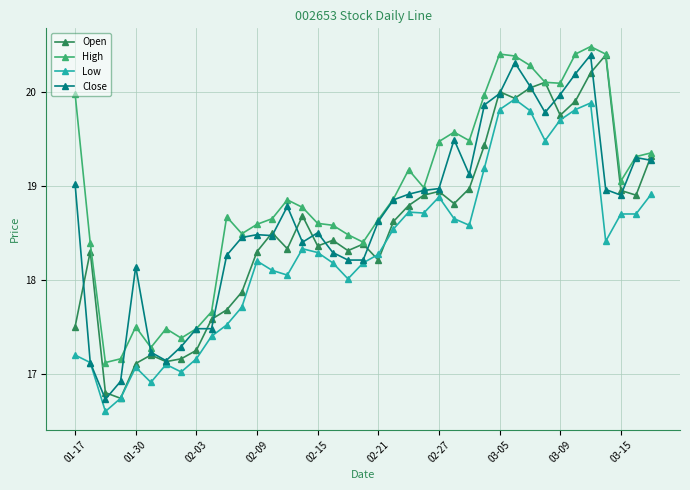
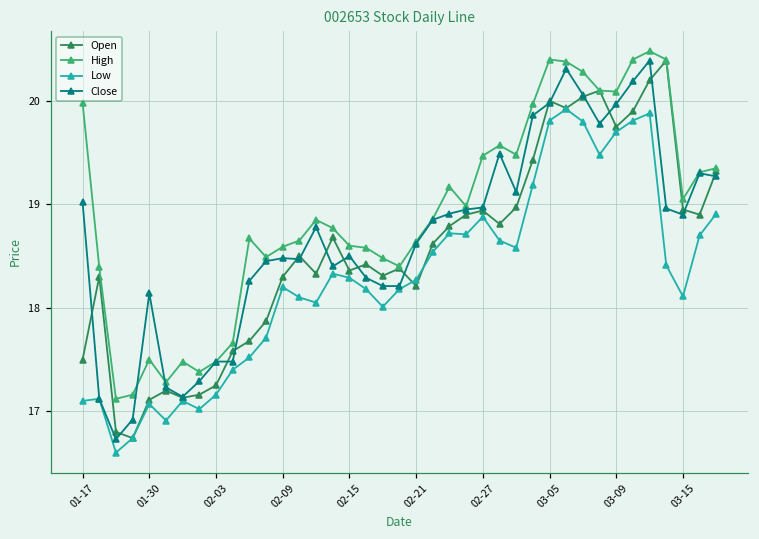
  {
    "Low": {
-     "01-17": 17.2,
+     "01-17": 17.1,
      "01-30": 17.1,
      "02-03": 17.2,
      "02-09": 18.2,
      "02-15": 18.3,
      "02-21": 18.3,
      "02-27": 18.9,
      "03-05": 19.8,
      "03-09": 19.7,
-     "03-15": 18.7
+     "03-15": 18.1
    },
    "Close": {
      "01-17": 19.0,
      "01-30": 18.1,
      "02-09": 18.5,
      "02-15": 18.5,
      "02-27": 19.0,
      "03-09": 20.0,
      "03-15": 18.9
    }
  }
